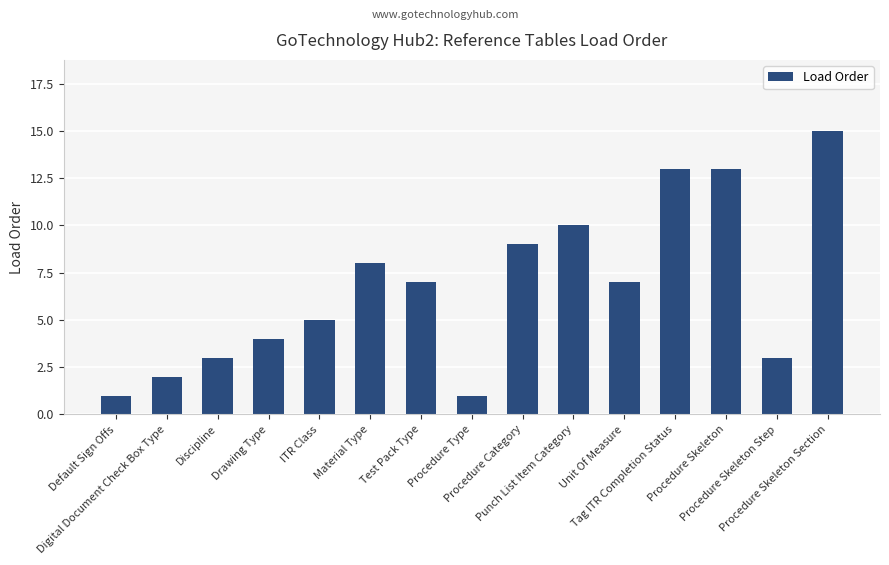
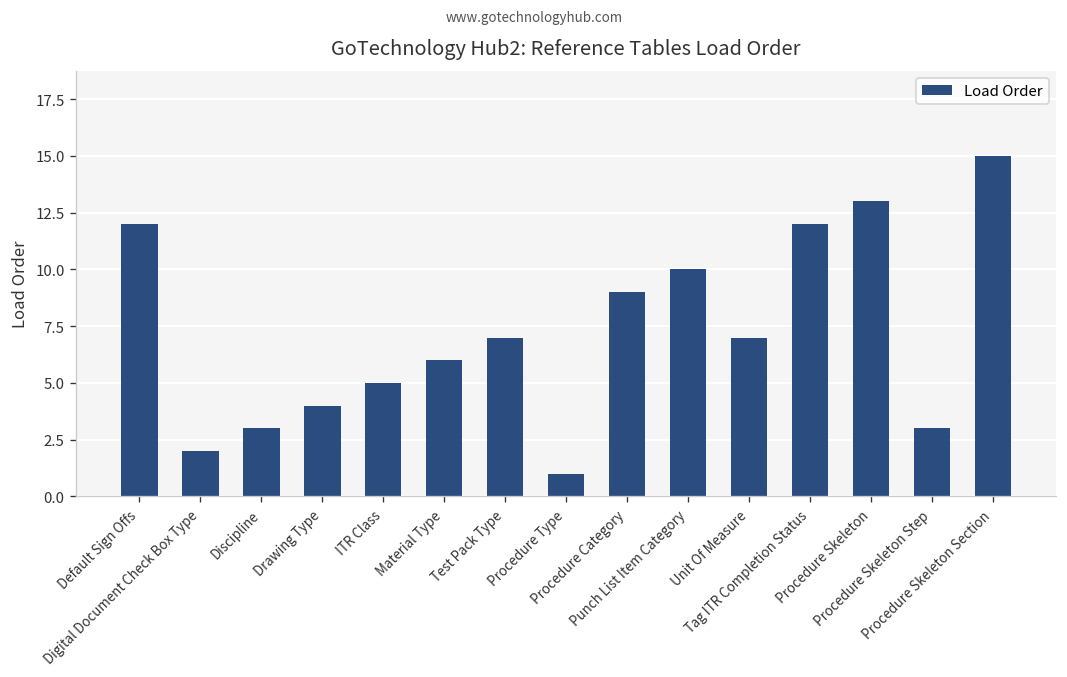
  {
-   "Default Sign Offs": 1,
+   "Default Sign Offs": 12,
    "Digital Document Check Box Type": 2,
    "Discipline": 3,
    "Drawing Type": 4,
    "ITR Class": 5,
-   "Material Type": 8,
+   "Material Type": 6,
    "Test Pack Type": 7,
    "Procedure Type": 1,
    "Procedure Category": 9,
    "Punch List Item Category": 10,
    "Unit Of Measure": 7,
-   "Tag ITR Completion Status": 13,
+   "Tag ITR Completion Status": 12,
    "Procedure Skeleton": 13,
    "Procedure Skeleton Step": 3,
    "Procedure Skeleton Section": 15
  }
